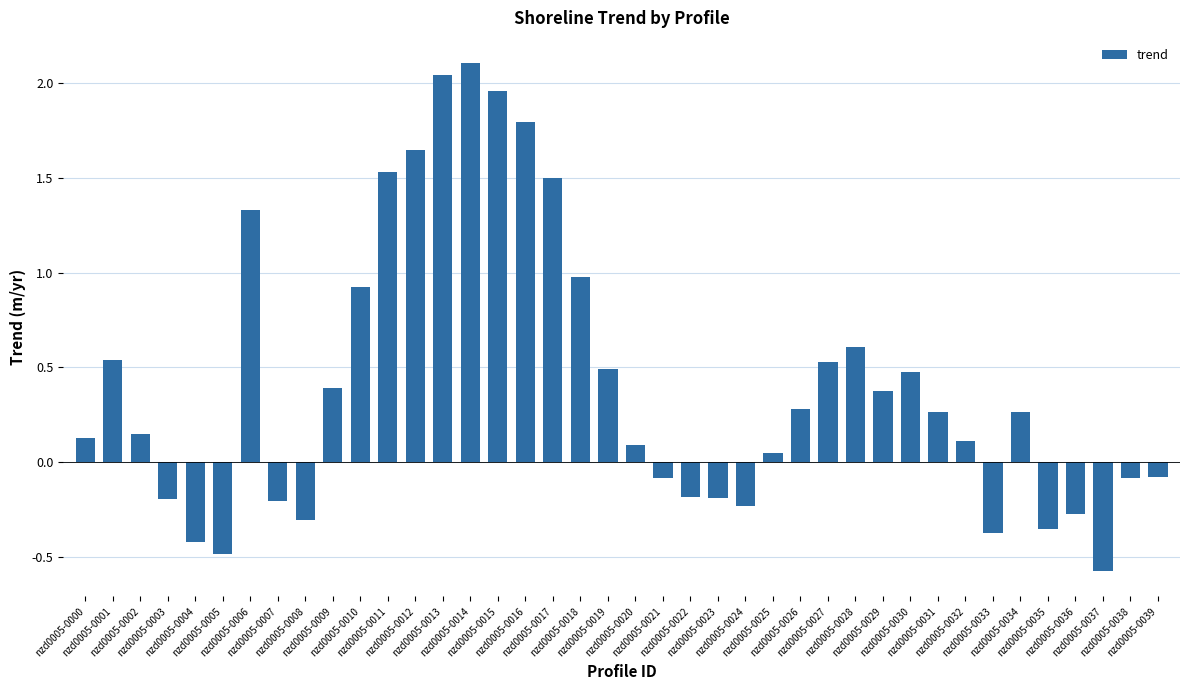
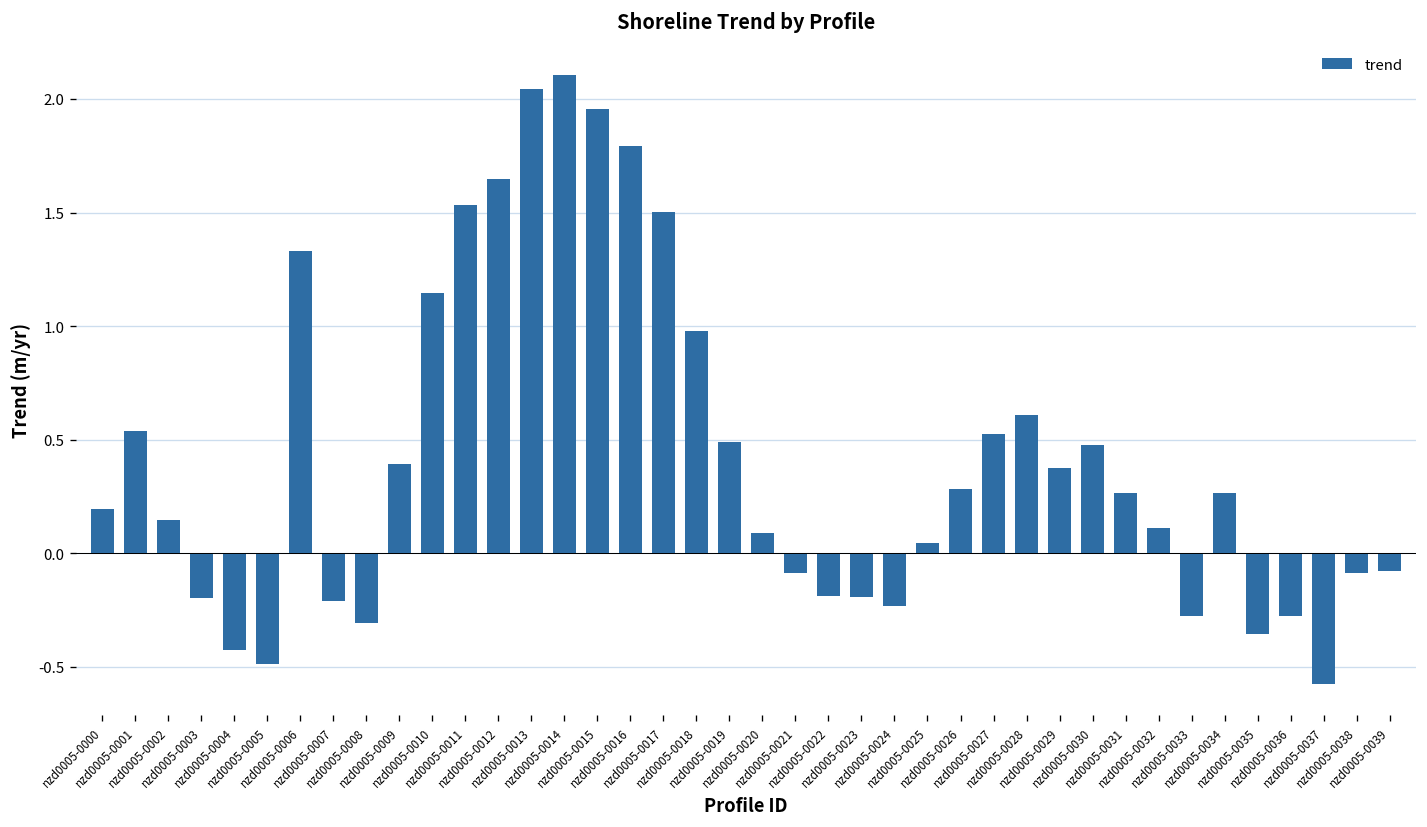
  {
-   "nzd0005-0000": 0.13,
+   "nzd0005-0000": 0.19,
    "nzd0005-0001": 0.54,
    "nzd0005-0002": 0.15,
    "nzd0005-0003": -0.20,
    "nzd0005-0004": -0.42,
    "nzd0005-0005": -0.49,
    "nzd0005-0006": 1.33,
    "nzd0005-0007": -0.21,
    "nzd0005-0008": -0.31,
    "nzd0005-0009": 0.39,
-   "nzd0005-0010": 0.93,
+   "nzd0005-0010": 1.14,
    "nzd0005-0011": 1.53,
    "nzd0005-0012": 1.65,
    "nzd0005-0013": 2.04,
    "nzd0005-0014": 2.11,
    "nzd0005-0015": 1.96,
    "nzd0005-0016": 1.79,
    "nzd0005-0017": 1.50,
    "nzd0005-0018": 0.98,
    "nzd0005-0019": 0.49,
    "nzd0005-0020": 0.09,
    "nzd0005-0021": -0.08,
    "nzd0005-0022": -0.19,
    "nzd0005-0023": -0.19,
    "nzd0005-0024": -0.23,
    "nzd0005-0025": 0.04,
    "nzd0005-0026": 0.28,
    "nzd0005-0027": 0.53,
    "nzd0005-0028": 0.61,
    "nzd0005-0029": 0.38,
    "nzd0005-0030": 0.48,
    "nzd0005-0031": 0.26,
    "nzd0005-0032": 0.11,
-   "nzd0005-0033": -0.37,
+   "nzd0005-0033": -0.27,
    "nzd0005-0034": 0.27,
    "nzd0005-0035": -0.35,
    "nzd0005-0036": -0.28,
    "nzd0005-0037": -0.58,
    "nzd0005-0038": -0.08,
    "nzd0005-0039": -0.08
  }
